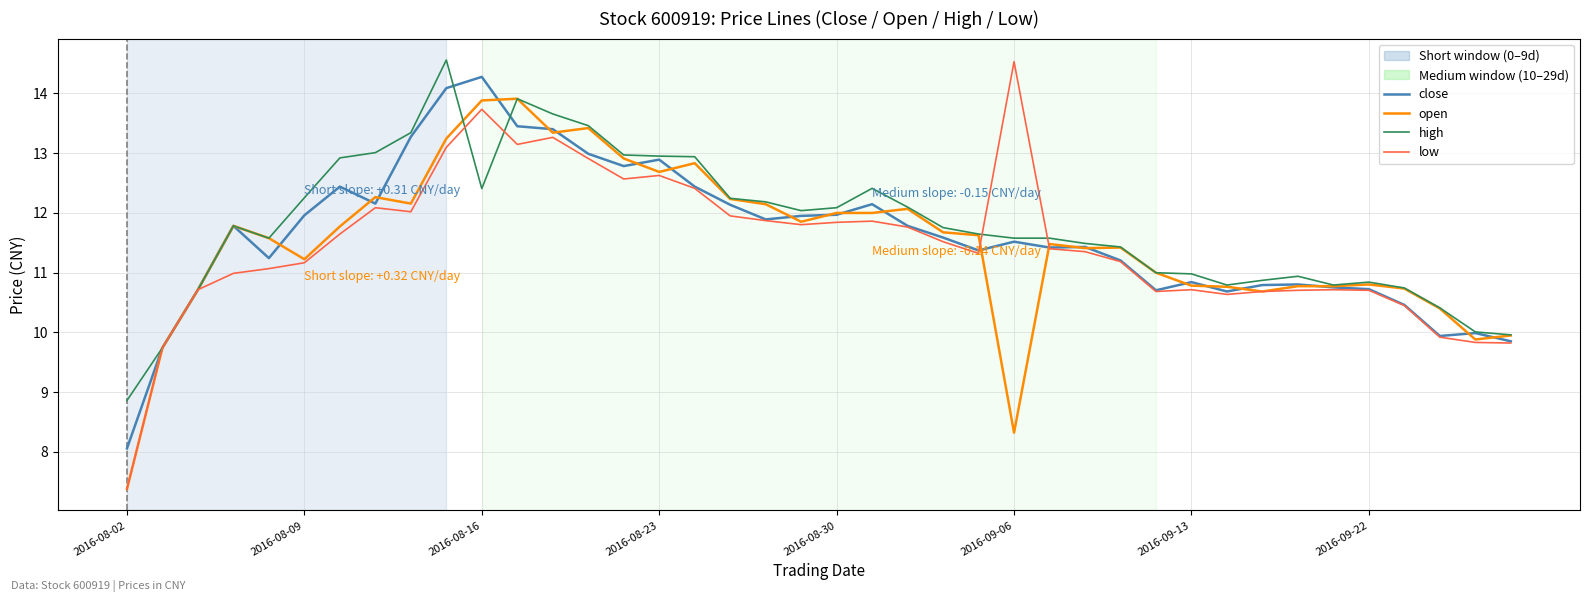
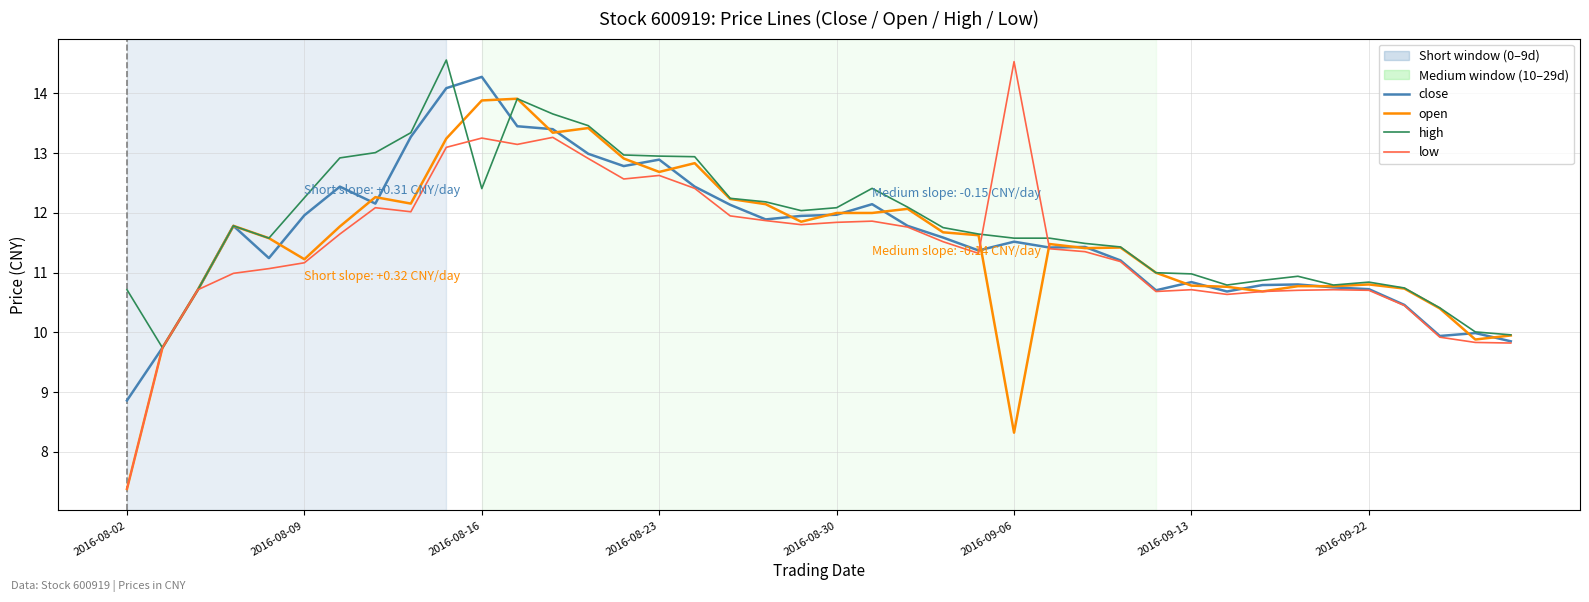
  {
    "close": {
-     "2016-08-02": 8.1,
+     "2016-08-02": 8.9,
      "2016-08-09": 12.0,
      "2016-08-16": 14.3,
      "2016-08-23": 12.9,
      "2016-09-06": 11.5,
      "2016-09-13": 10.8
    },
    "open": {
      "2016-08-09": 11.2,
      "2016-08-16": 13.9,
      "2016-08-23": 12.7,
      "2016-09-06": 8.3,
      "2016-09-13": 10.8
    },
    "high": {
-     "2016-08-02": 8.9,
+     "2016-08-02": 10.7,
      "2016-08-16": 12.4,
      "2016-08-23": 13.0,
      "2016-08-30": 12.1,
      "2016-09-06": 11.6,
      "2016-09-13": 11.0
    },
    "low": {
-     "2016-08-16": 13.7,
+     "2016-08-16": 13.3,
      "2016-08-23": 12.6,
      "2016-08-30": 11.8,
      "2016-09-06": 14.5,
      "2016-09-13": 10.7
    }
  }
